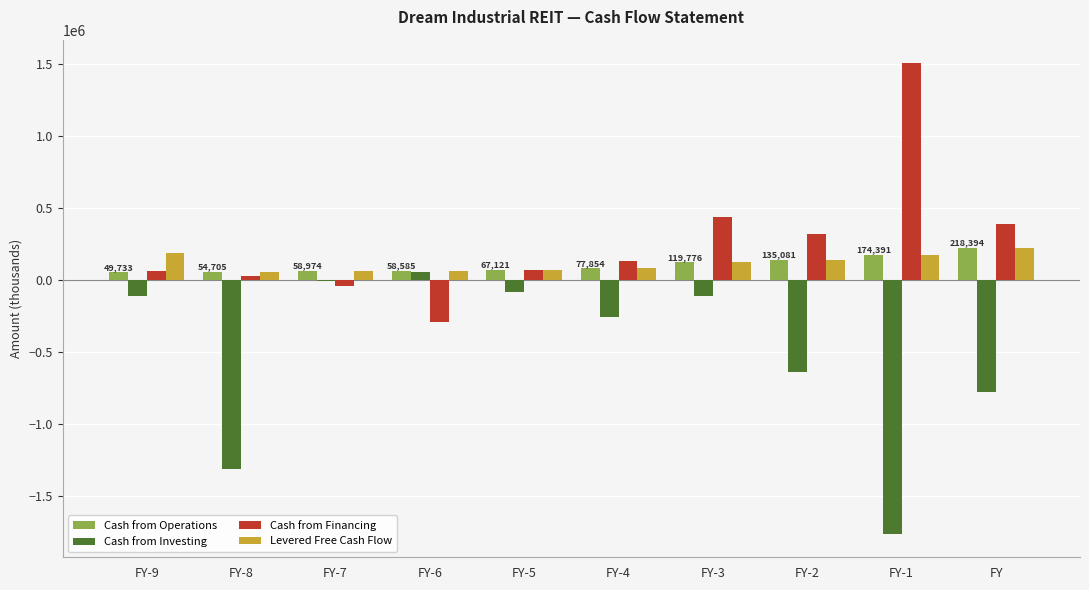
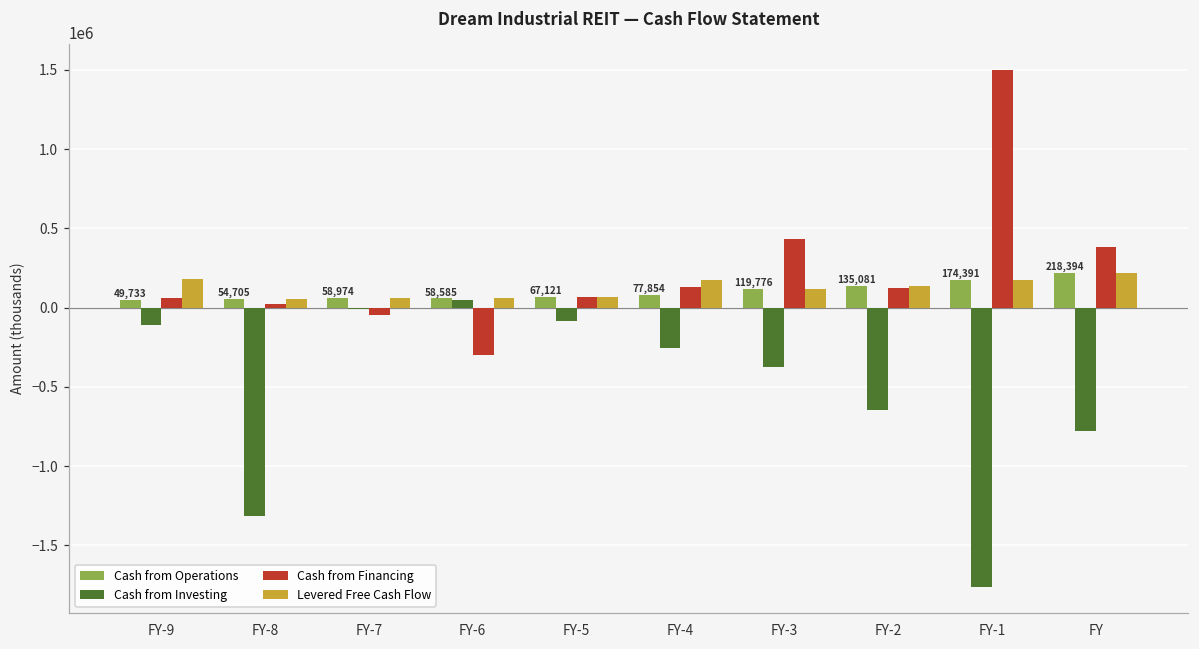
  {
    "Cash from Operations": {
      "FY-9": "49,733",
      "FY-8": "54,705",
      "FY-7": "58,974",
      "FY-6": "58,585",
      "FY-5": "67,121",
      "FY-4": "77,854",
      "FY-3": "119,776",
      "FY-2": "135,081",
      "FY-1": "174,391",
      "FY": "218,394"
    },
    "Cash from Investing": {
      "FY-9": "-110000",
      "FY-8": "-1320000",
      "FY-6": "50000",
      "FY-5": "-80000",
      "FY-4": "-260000",
-     "FY-3": "-120000",
+     "FY-3": "-380000",
      "FY-2": "-640000",
      "FY-1": "-1760000",
      "FY": "-780000"
    },
    "Cash from Financing": {
      "FY-9": "60000",
      "FY-8": "20000",
      "FY-7": "-50000",
      "FY-6": "-300000",
      "FY-5": "60000",
      "FY-4": "130000",
      "FY-3": "430000",
-     "FY-2": "320000",
+     "FY-2": "130000",
      "FY-1": "1500000",
      "FY": "390000"
    },
    "Levered Free Cash Flow": {
      "FY-9": "180000",
      "FY-8": "50000",
      "FY-7": "60000",
      "FY-6": "60000",
      "FY-5": "70000",
-     "FY-4": "80000",
+     "FY-4": "170000",
      "FY-3": "120000",
      "FY-2": "140000",
      "FY-1": "170000",
      "FY": "220000"
    }
  }
